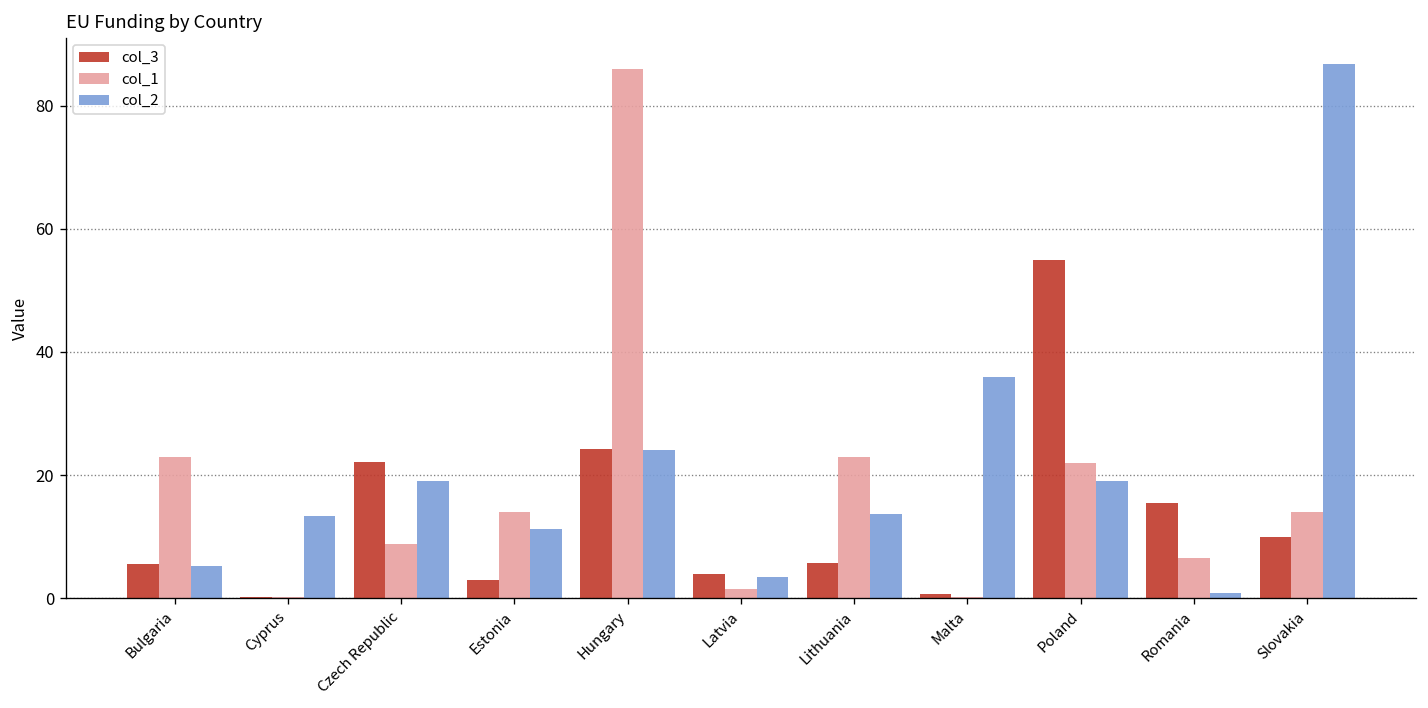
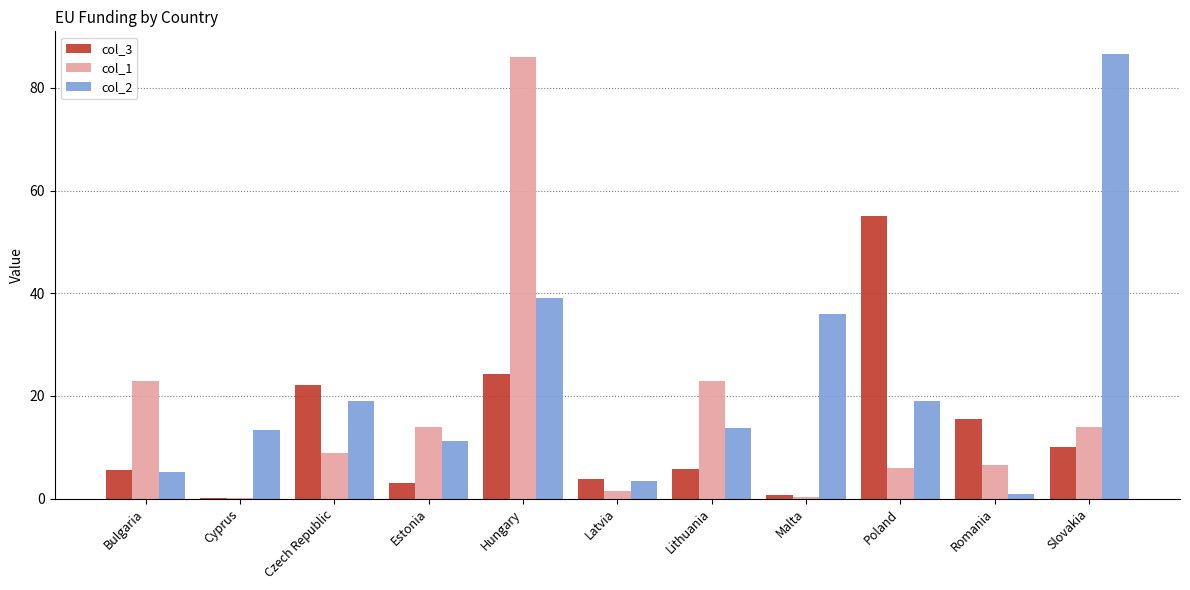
  {
    "col_3": {
      "Bulgaria": 6,
      "Czech Republic": 22,
      "Estonia": 3,
      "Hungary": 24,
      "Latvia": 4,
      "Lithuania": 6,
      "Malta": 1,
      "Poland": 55,
      "Romania": 16,
      "Slovakia": 10
    },
    "col_1": {
      "Bulgaria": 23,
      "Czech Republic": 9,
      "Estonia": 14,
      "Hungary": 86,
      "Latvia": 2,
      "Lithuania": 23,
-     "Poland": 22,
+     "Poland": 6,
      "Romania": 7,
      "Slovakia": 14
    },
    "col_2": {
      "Bulgaria": 5,
      "Cyprus": 13,
      "Czech Republic": 19,
      "Estonia": 11,
-     "Hungary": 24,
+     "Hungary": 39,
      "Latvia": 3,
      "Lithuania": 14,
      "Malta": 36,
      "Poland": 19,
      "Romania": 1,
      "Slovakia": 87
    }
  }
